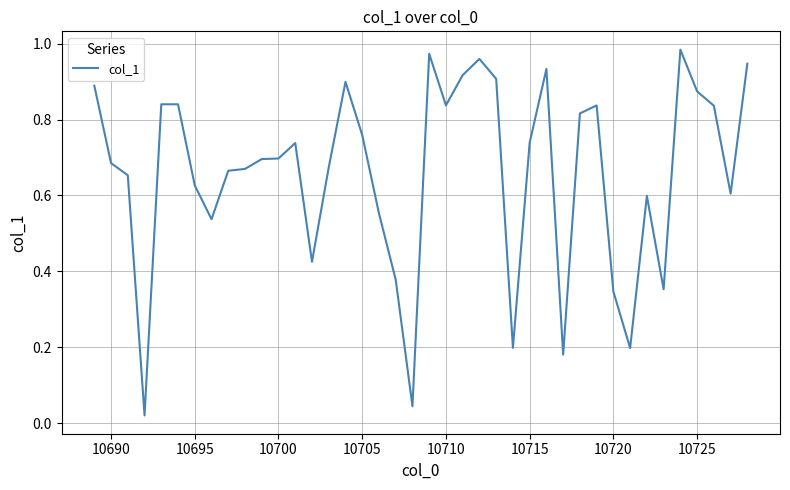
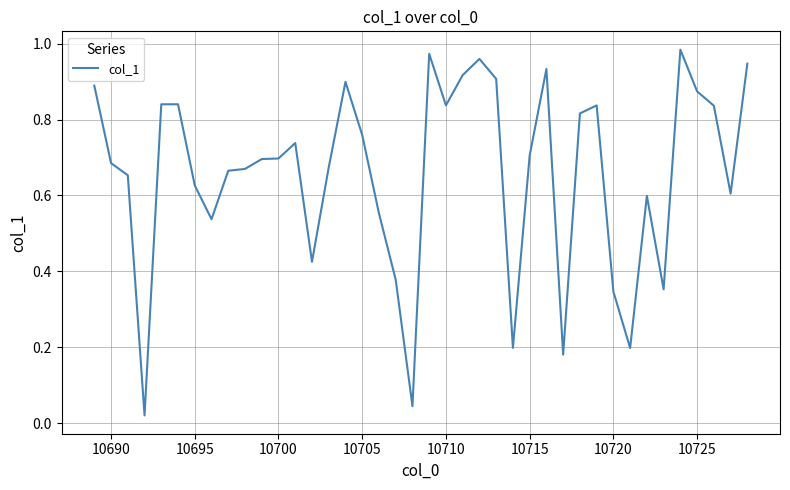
  {
    "10690": 0.69,
    "10695": 0.63,
    "10700": 0.70,
    "10705": 0.76,
    "10710": 0.84,
-   "10715": 0.74,
+   "10715": 0.71,
    "10720": 0.35,
    "10725": 0.87
  }
